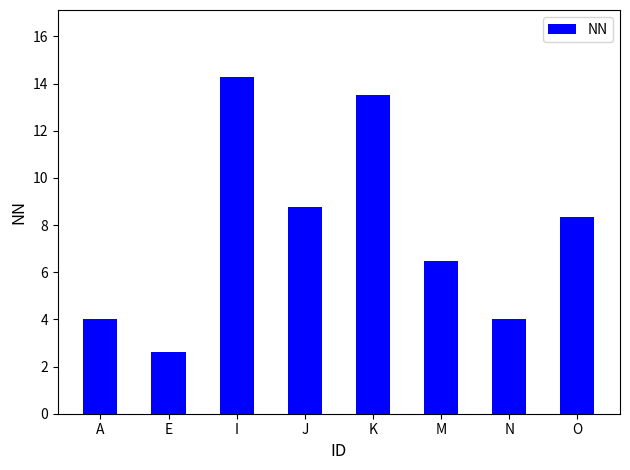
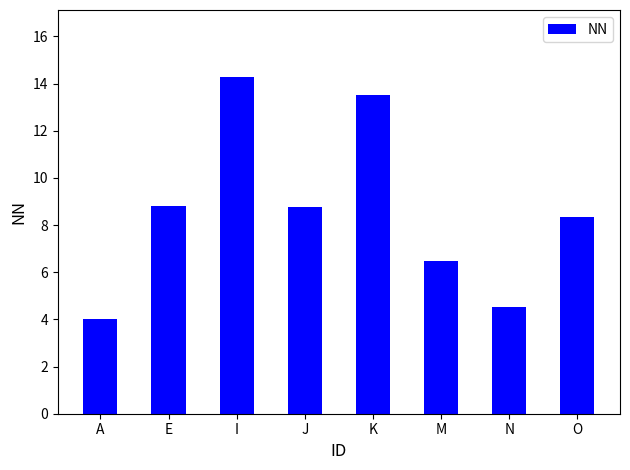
  {
    "A": 4.0,
-   "E": 2.6,
+   "E": 8.8,
    "I": 14.3,
    "J": 8.7,
    "K": 13.5,
    "M": 6.5,
-   "N": 4.0,
+   "N": 4.5,
    "O": 8.3
  }
